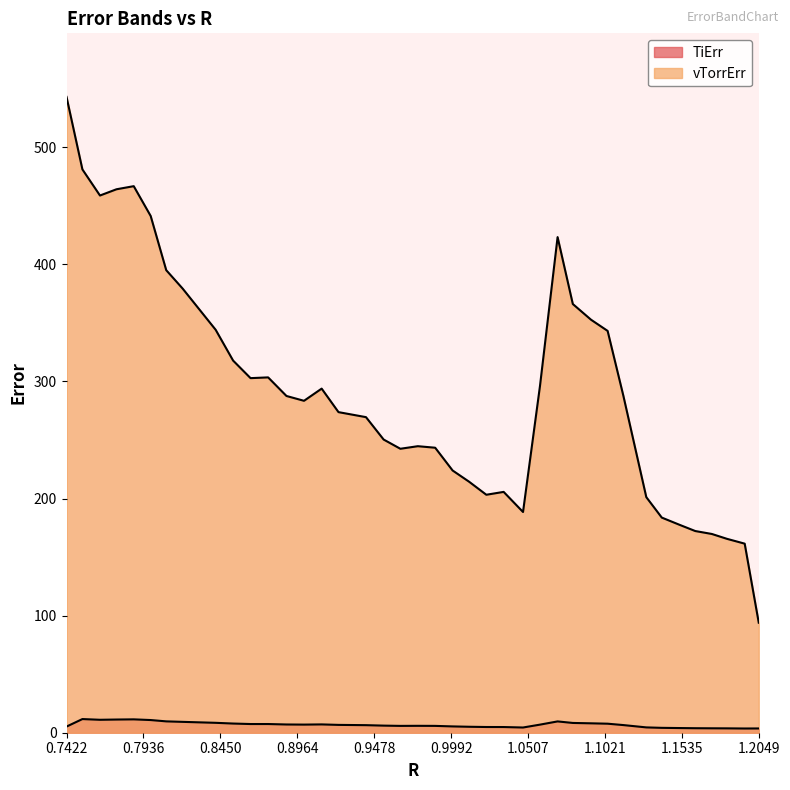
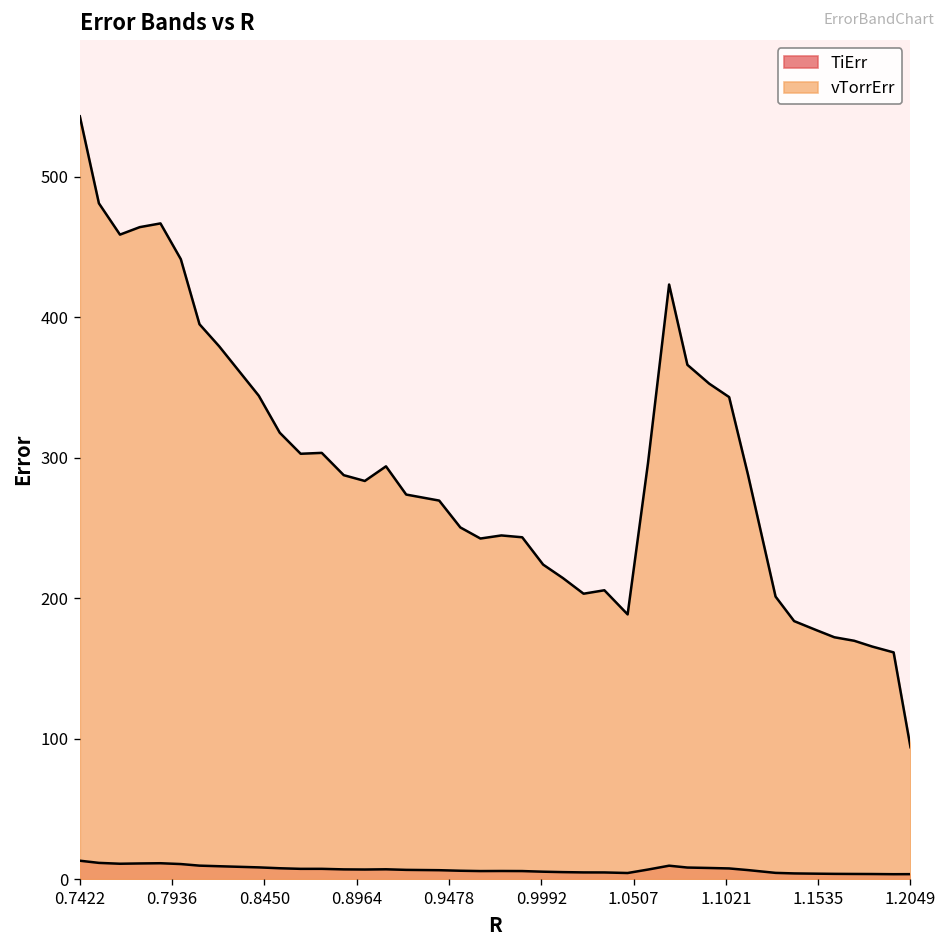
  {
    "TiErr": {
-     "0.7422": 5,
+     "0.7422": 13,
      "1.2049": 4
    },
    "vTorrErr": {
      "0.7422": 543,
      "1.2049": 94
    }
  }
